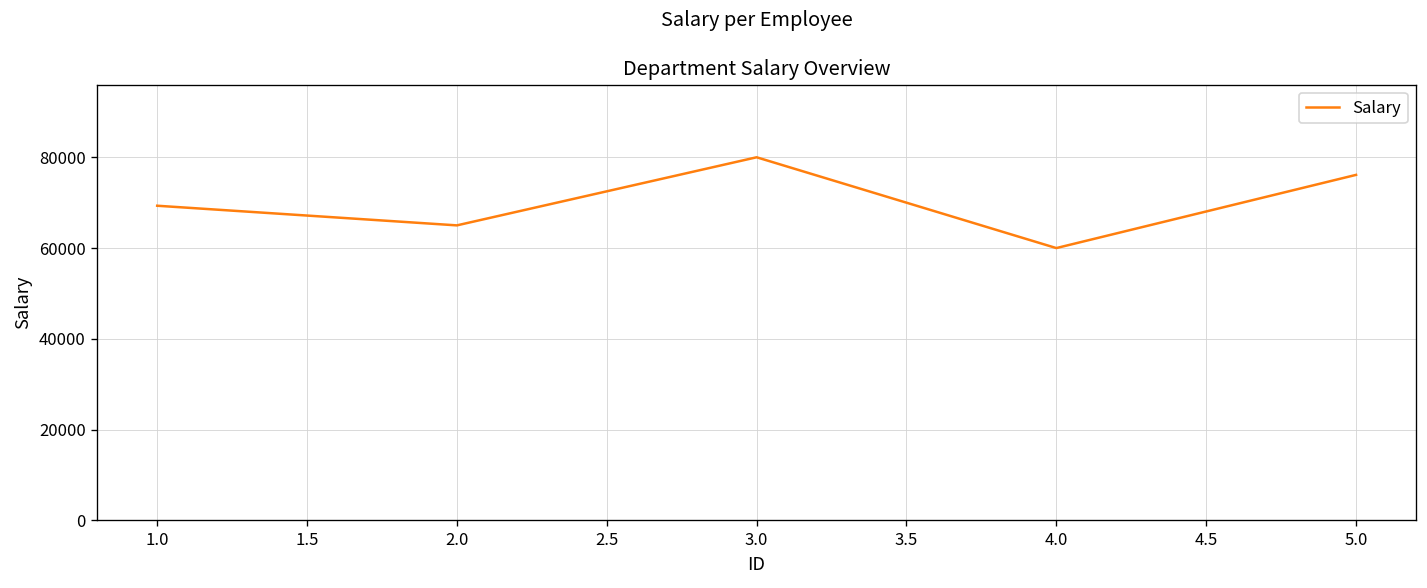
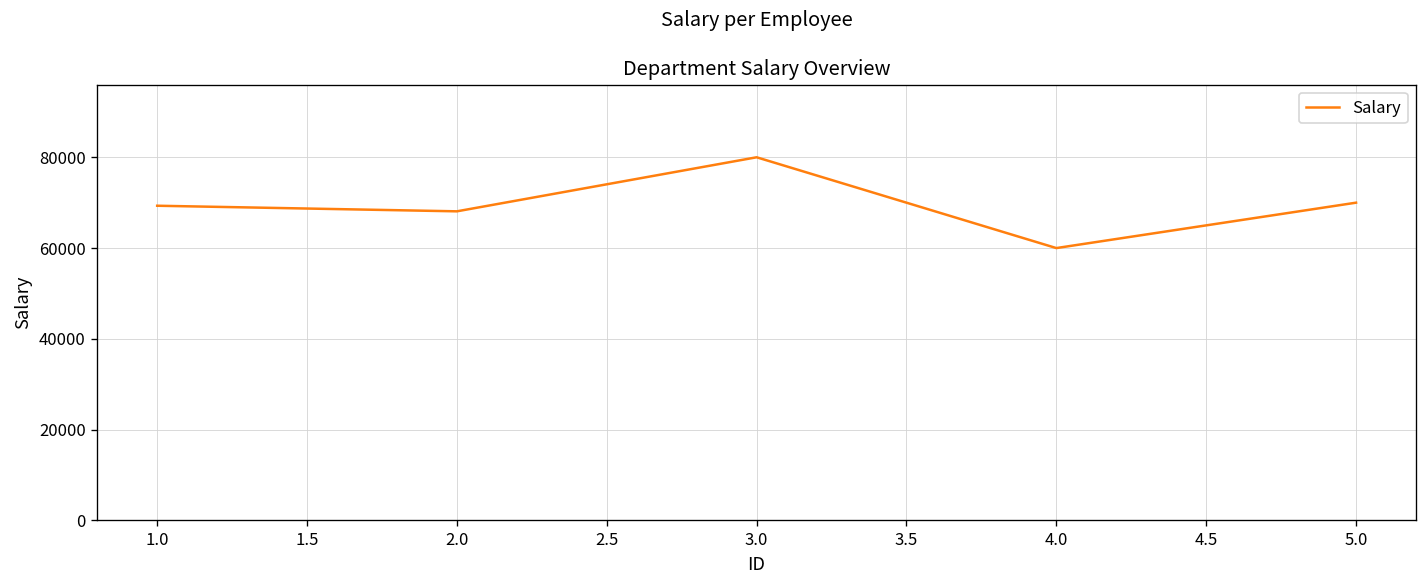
  {
    "1.0": 69000,
-   "2.0": 65000,
+   "2.0": 68000,
    "3.0": 80000,
    "4.0": 60000,
-   "5.0": 76000
+   "5.0": 70000
  }
